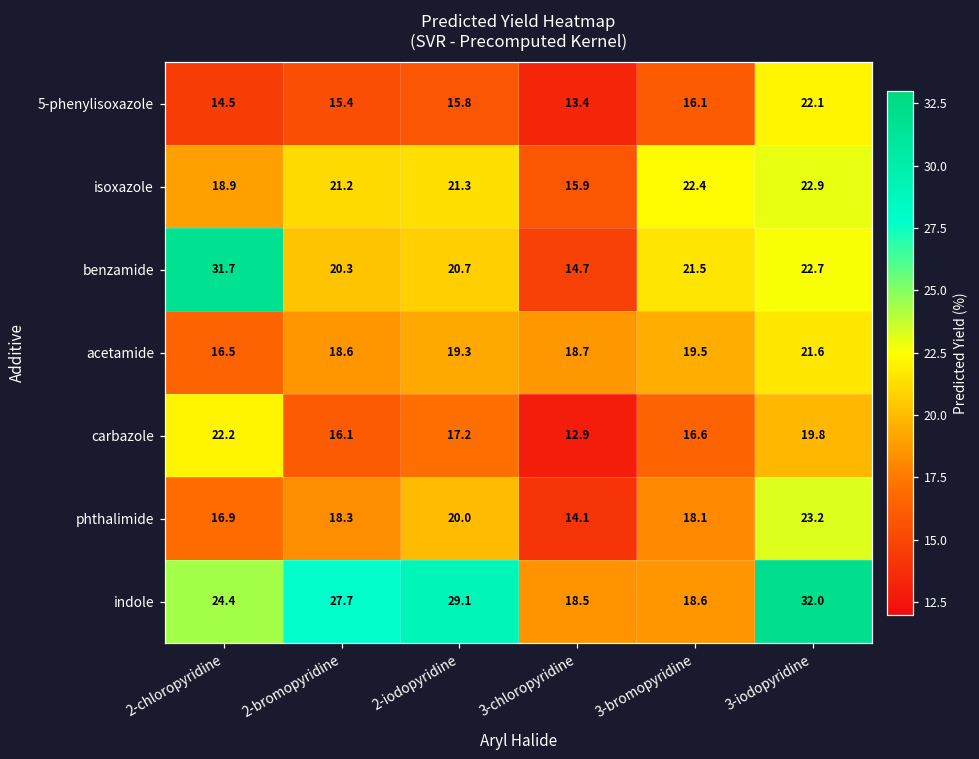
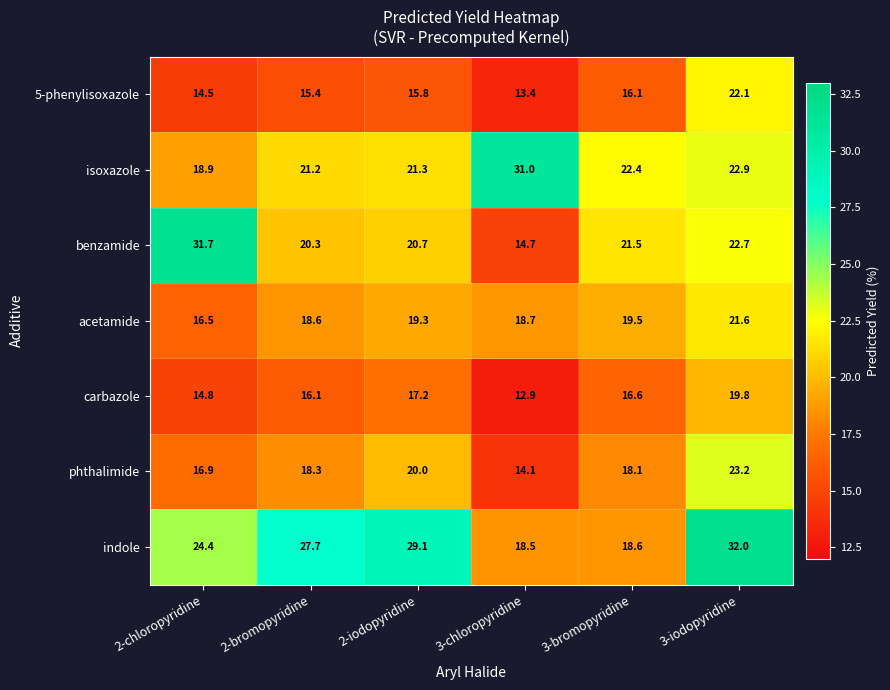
  {
    "5-phenylisoxazole": {
      "2-chloropyridine": 14.5,
      "2-bromopyridine": 15.4,
      "2-iodopyridine": 15.8,
      "3-chloropyridine": 13.4,
      "3-bromopyridine": 16.1,
      "3-iodopyridine": 22.1
    },
    "isoxazole": {
      "2-chloropyridine": 18.9,
      "2-bromopyridine": 21.2,
      "2-iodopyridine": 21.3,
-     "3-chloropyridine": 15.9,
+     "3-chloropyridine": 31.0,
      "3-bromopyridine": 22.4,
      "3-iodopyridine": 22.9
    },
    "benzamide": {
      "2-chloropyridine": 31.7,
      "2-bromopyridine": 20.3,
      "2-iodopyridine": 20.7,
      "3-chloropyridine": 14.7,
      "3-bromopyridine": 21.5,
      "3-iodopyridine": 22.7
    },
    "acetamide": {
      "2-chloropyridine": 16.5,
      "2-bromopyridine": 18.6,
      "2-iodopyridine": 19.3,
      "3-chloropyridine": 18.7,
      "3-bromopyridine": 19.5,
      "3-iodopyridine": 21.6
    },
    "carbazole": {
-     "2-chloropyridine": 22.2,
+     "2-chloropyridine": 14.8,
      "2-bromopyridine": 16.1,
      "2-iodopyridine": 17.2,
      "3-chloropyridine": 12.9,
      "3-bromopyridine": 16.6,
      "3-iodopyridine": 19.8
    },
    "phthalimide": {
      "2-chloropyridine": 16.9,
      "2-bromopyridine": 18.3,
      "2-iodopyridine": 20.0,
      "3-chloropyridine": 14.1,
      "3-bromopyridine": 18.1,
      "3-iodopyridine": 23.2
    },
    "indole": {
      "2-chloropyridine": 24.4,
      "2-bromopyridine": 27.7,
      "2-iodopyridine": 29.1,
      "3-chloropyridine": 18.5,
      "3-bromopyridine": 18.6,
      "3-iodopyridine": 32.0
    }
  }
